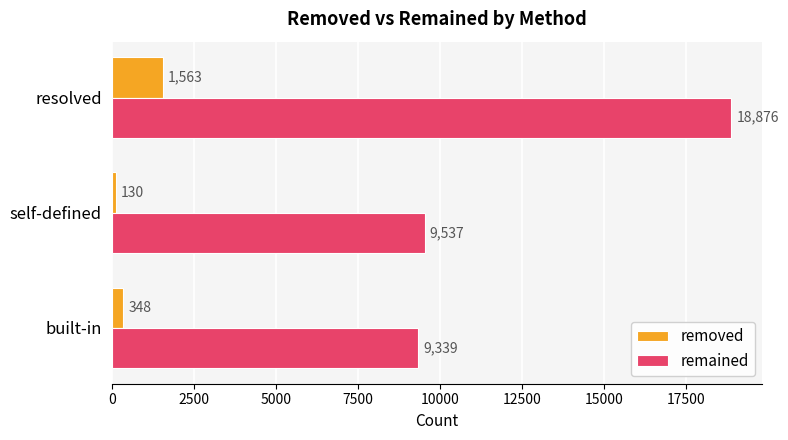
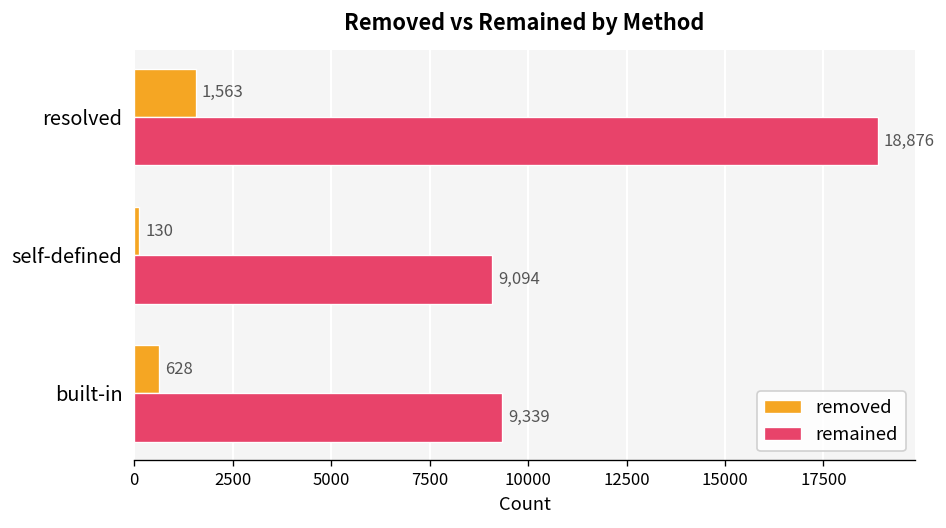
  {
    "removed": {
      "resolved": "1,563",
      "self-defined": "130",
-     "built-in": "348"
+     "built-in": "628"
    },
    "remained": {
      "resolved": "18,876",
-     "self-defined": "9,537",
+     "self-defined": "9,094",
      "built-in": "9,339"
    }
  }
